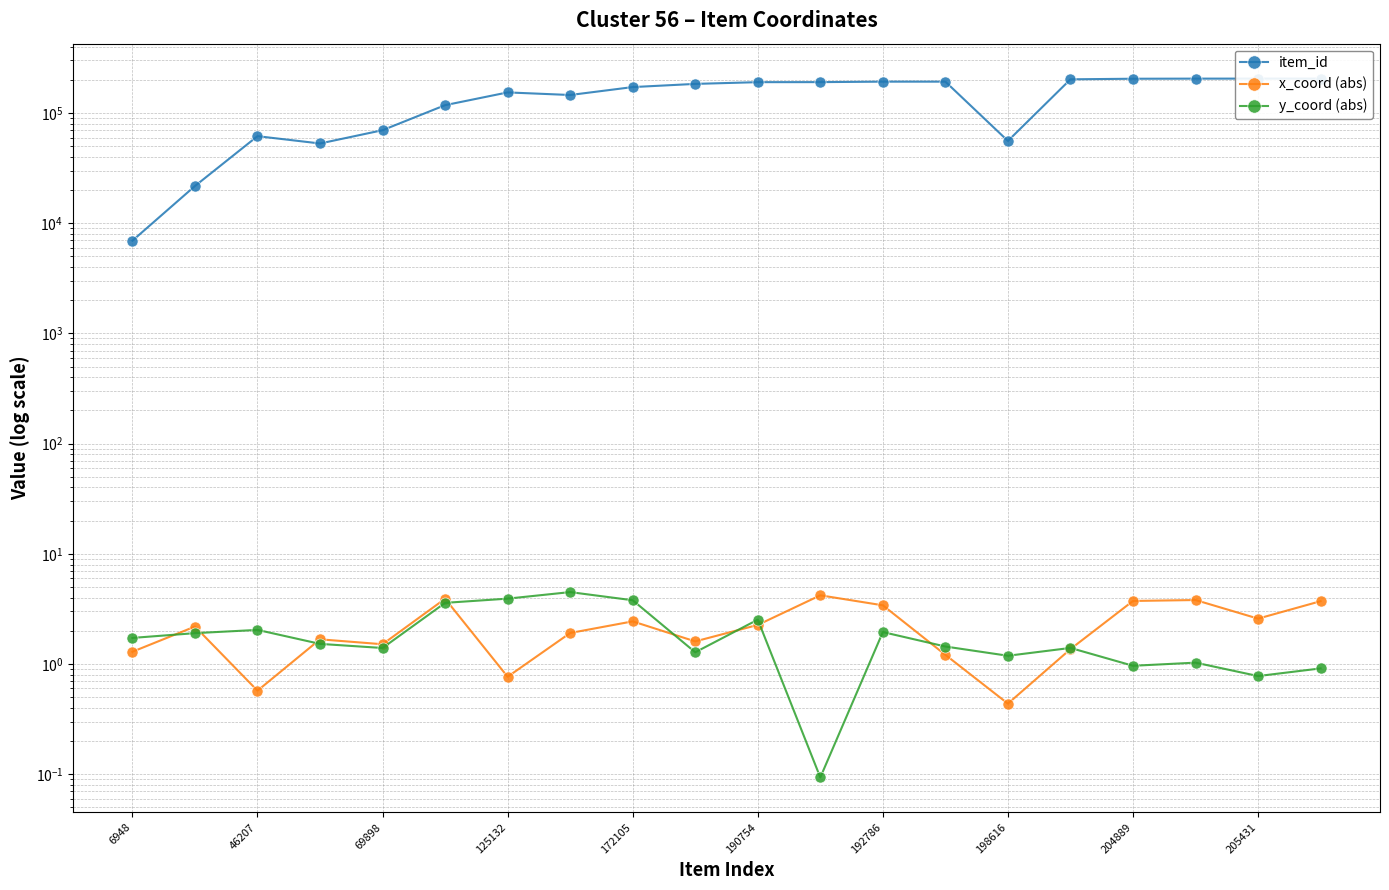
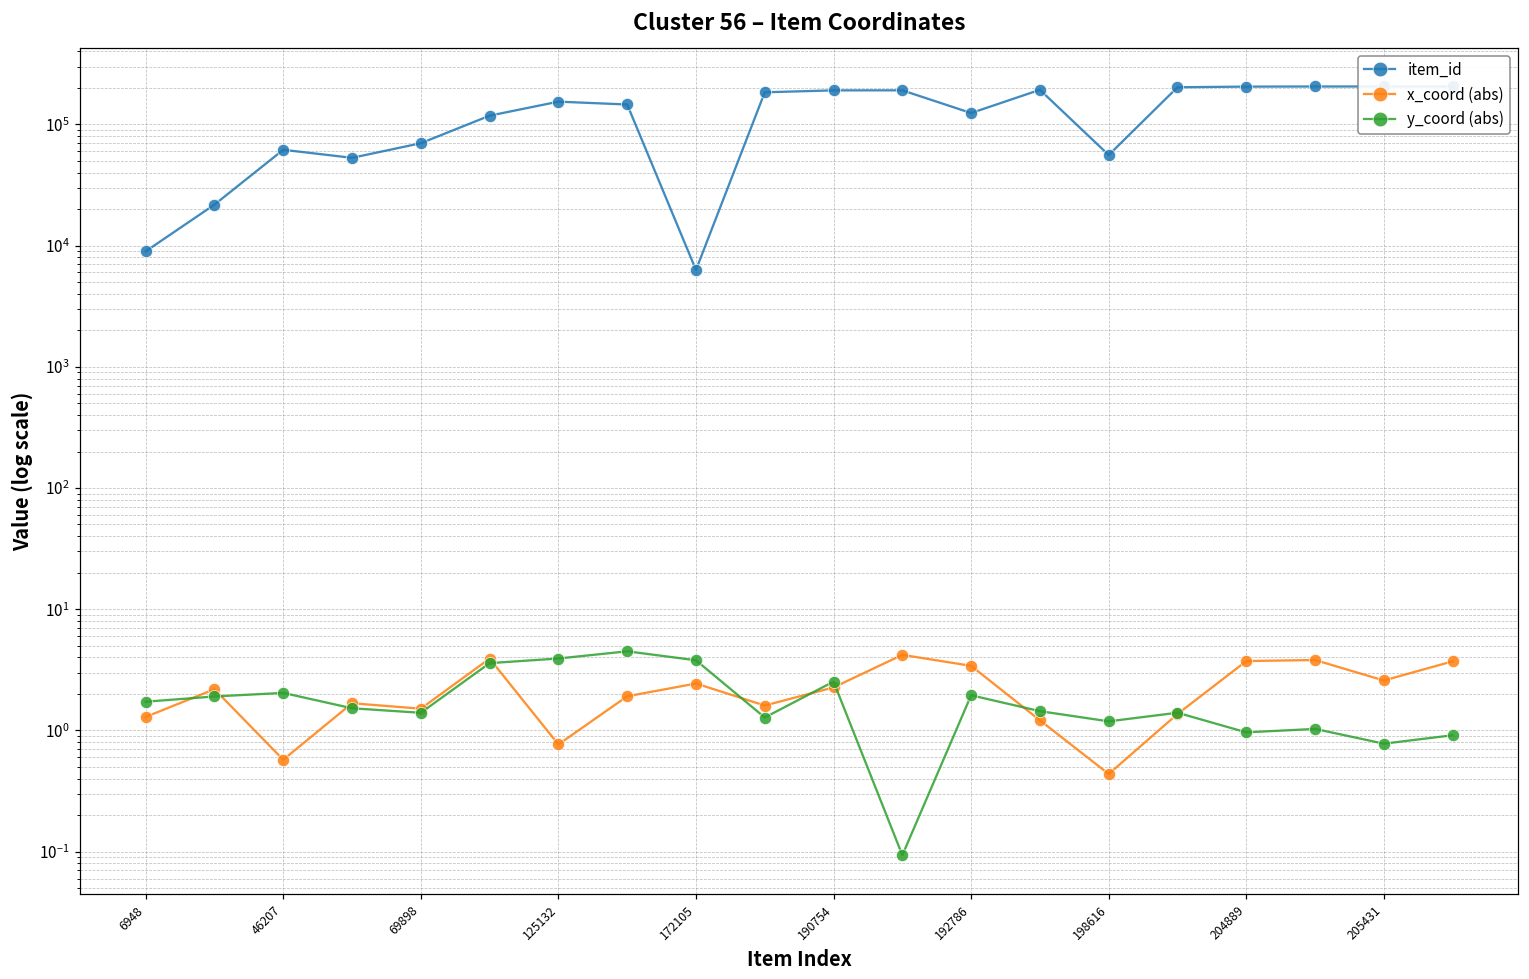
  {
    "item_id": {
-     "6948": 7000,
+     "6948": 9000,
      "46207": 60000,
      "69898": 70000,
      "125132": 150000,
-     "172105": 170000,
+     "172105": 6000,
      "190754": 190000,
-     "192786": 190000,
+     "192786": 120000,
      "198616": 60000,
      "204889": 200000
    },
    "x_coord (abs)": {
      "6948": 1.3,
      "46207": 0.6,
      "69898": 1.5,
      "125132": 0.8,
      "172105": 2.4,
      "190754": 2.3,
      "192786": 3.4,
      "198616": 0.44,
      "204889": 3.7,
      "205431": 2.6
    },
    "y_coord (abs)": {
      "6948": 1.7,
      "46207": 2,
      "69898": 1.4,
      "125132": 4,
      "172105": 3.8,
      "190754": 2.5,
      "192786": 2,
      "198616": 1.2,
      "204889": 1,
      "205431": 0.8
    }
  }
